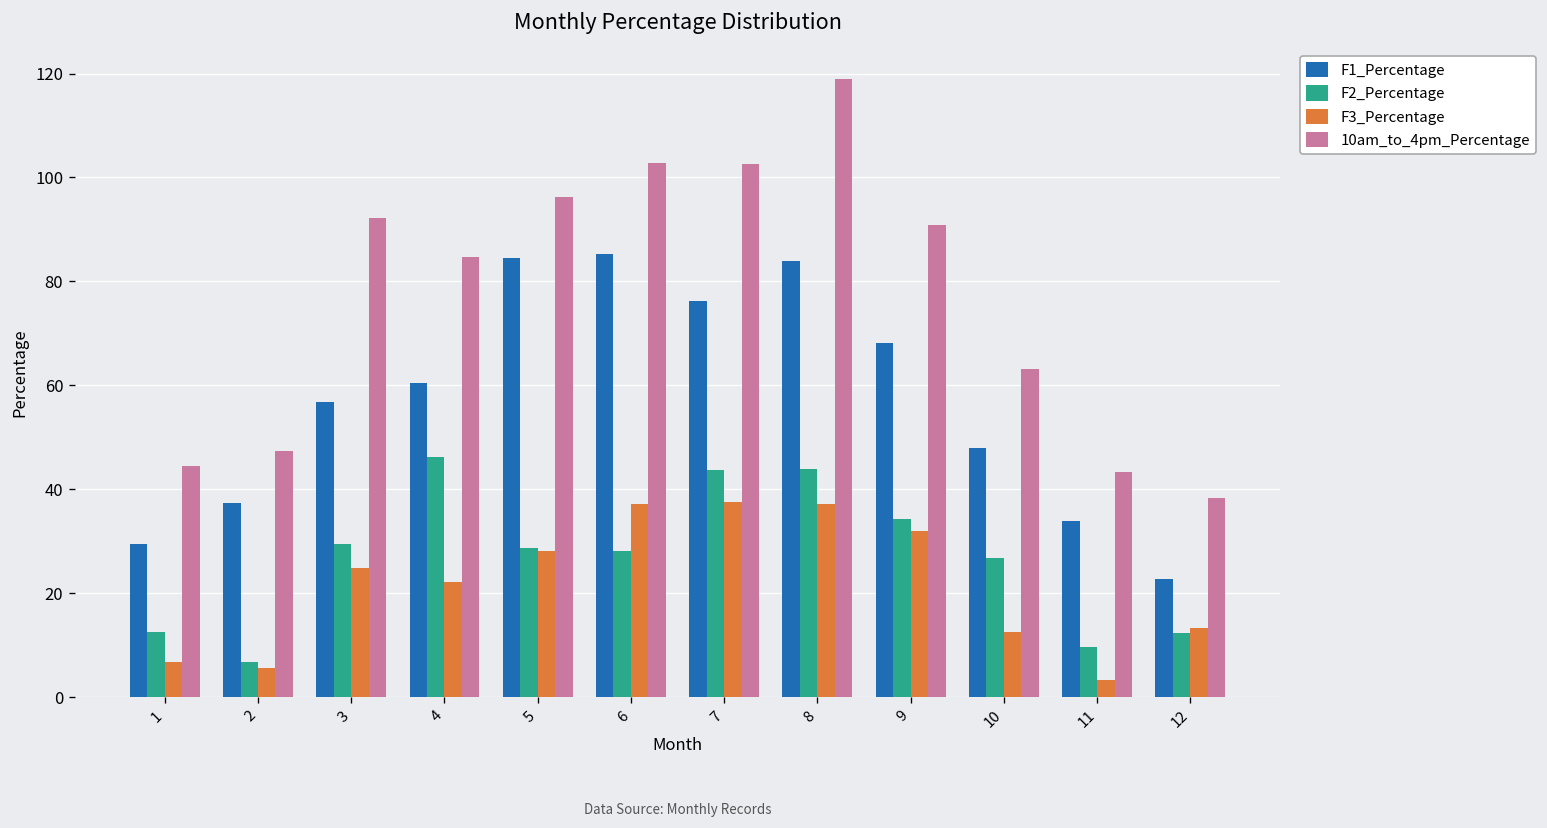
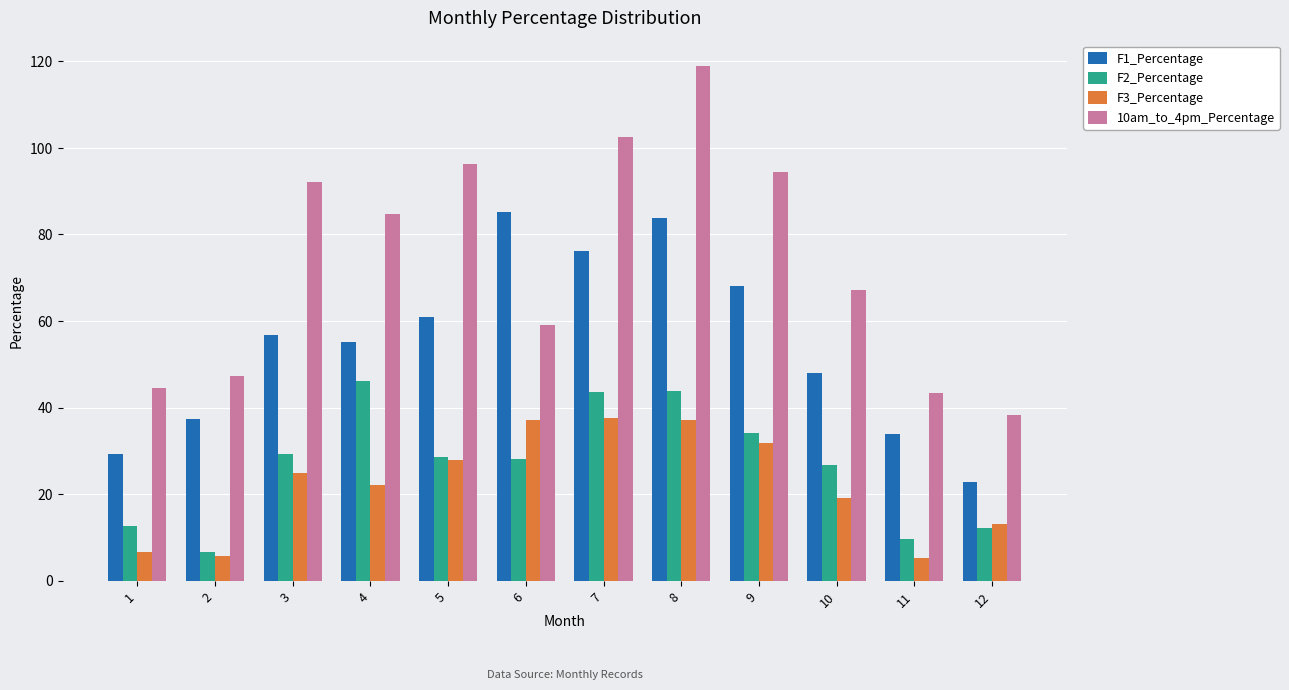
  {
    "F1_Percentage": {
      "1": 29,
      "2": 37,
      "3": 57,
-     "4": 60,
-     "5": 84,
+     "4": 55,
+     "5": 61,
      "6": 85,
      "7": 76,
      "8": 84,
      "9": 68,
      "10": 48,
      "11": 34,
      "12": 23
    },
    "F2_Percentage": {
      "1": 13,
      "2": 7,
      "3": 29,
      "4": 46,
      "5": 29,
      "6": 28,
      "7": 44,
      "8": 44,
      "9": 34,
      "10": 27,
      "11": 10,
      "12": 12
    },
    "F3_Percentage": {
      "1": 7,
      "2": 6,
      "3": 25,
      "4": 22,
      "5": 28,
      "6": 37,
      "7": 38,
      "8": 37,
      "9": 32,
-     "10": 13,
-     "11": 3,
+     "10": 19,
+     "11": 5,
      "12": 13
    },
    "10am_to_4pm_Percentage": {
      "1": 45,
      "2": 47,
      "3": 92,
      "4": 85,
      "5": 96,
-     "6": 103,
+     "6": 59,
      "7": 103,
      "8": 119,
-     "9": 91,
-     "10": 63,
+     "9": 94,
+     "10": 67,
      "11": 43,
      "12": 38
    }
  }
